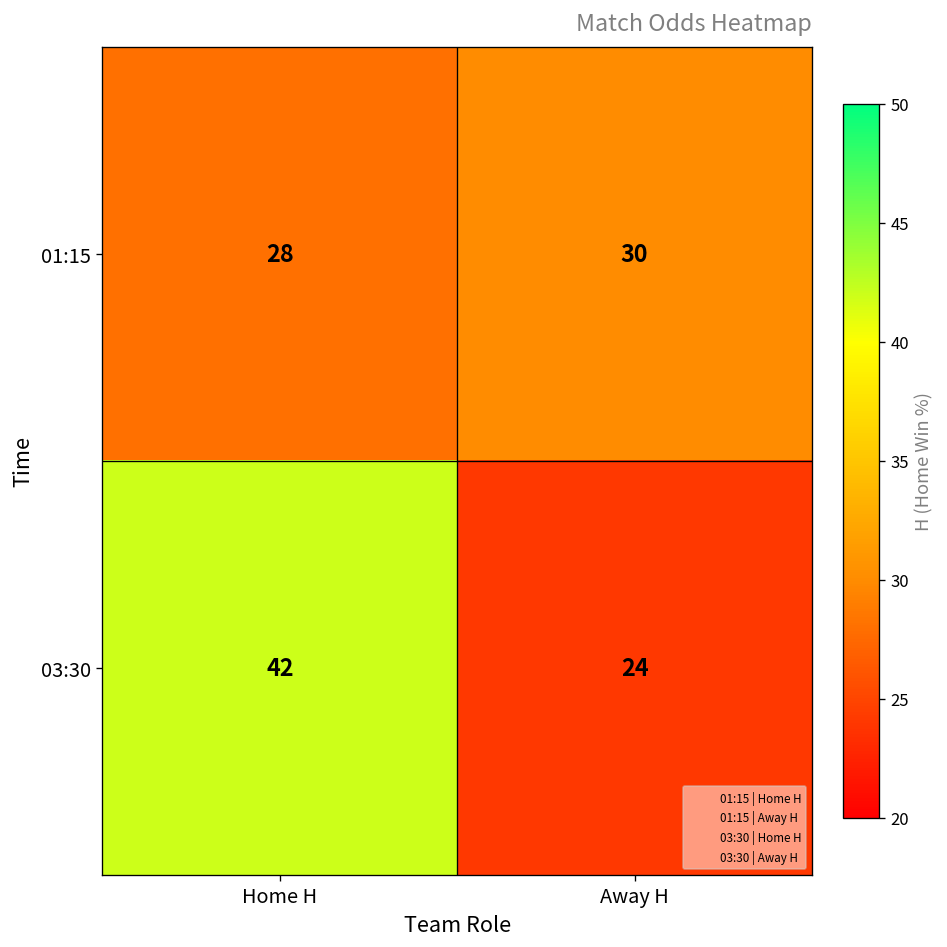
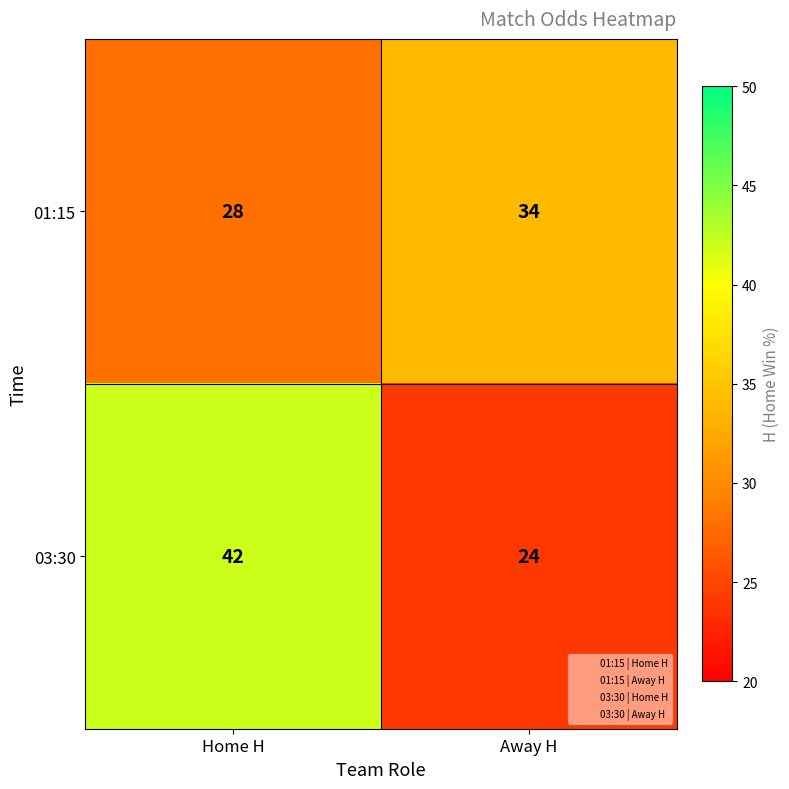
  {
    "01:15": {
-     "Away H": 30
+     "Away H": 34
    }
  }
